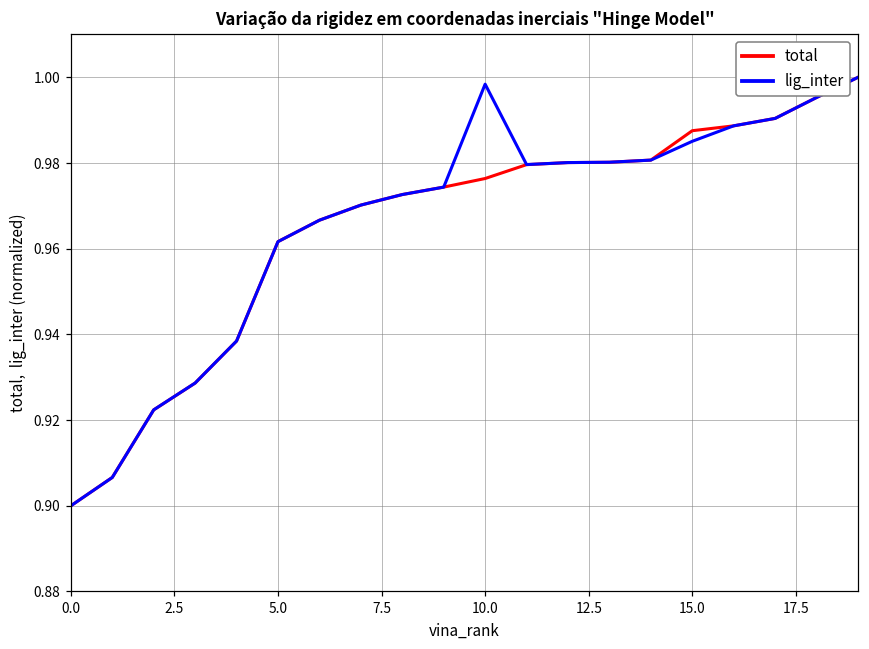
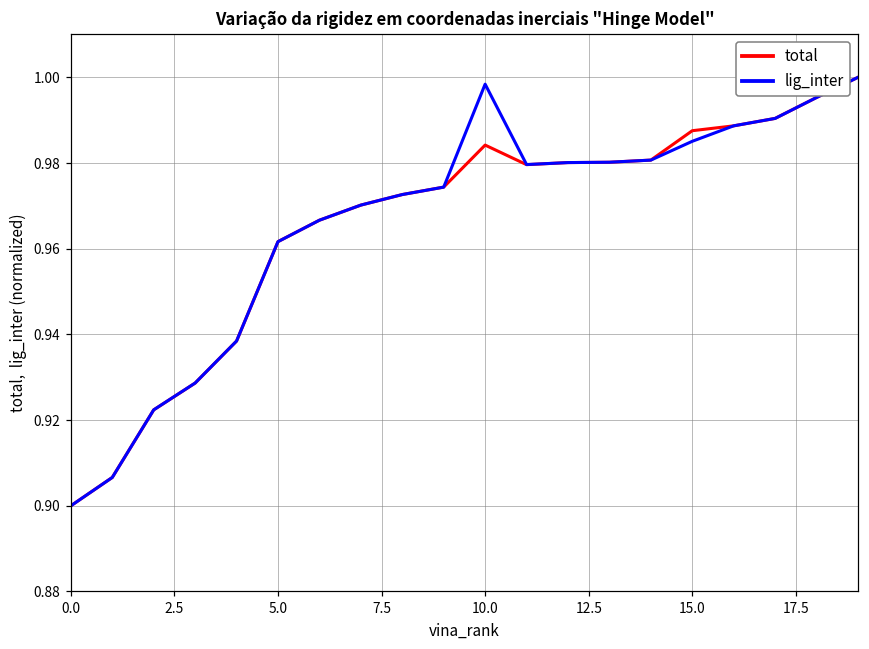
  {
    "total": {
-     "10.0": 0.976,
+     "10.0": 0.984,
      "15.0": 0.988
    },
    "lig_inter": {
      "10.0": 0.998,
      "15.0": 0.985
    }
  }
